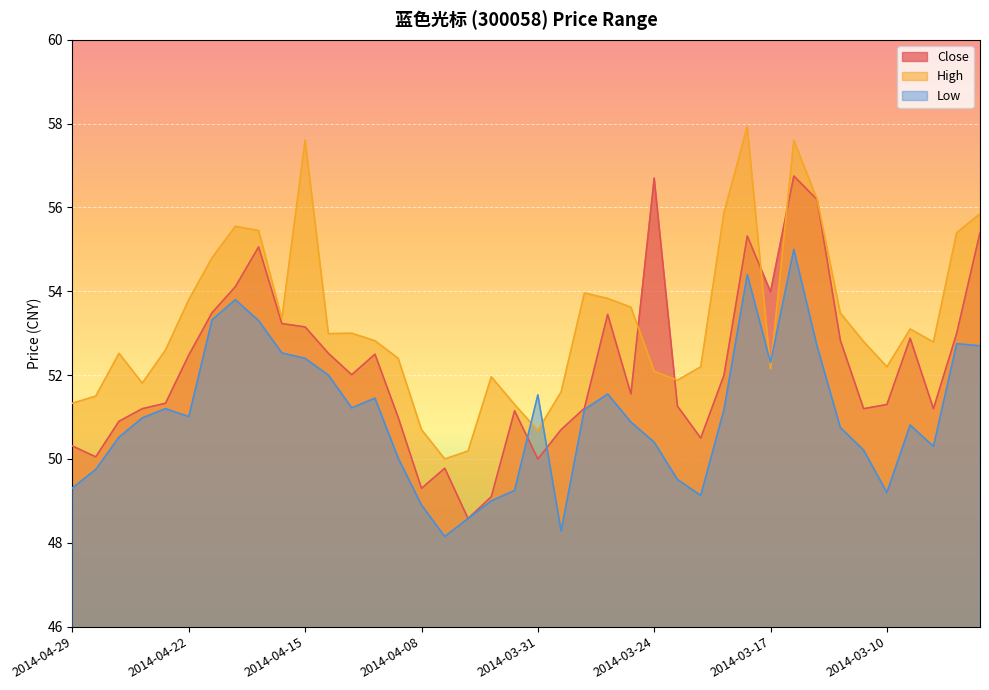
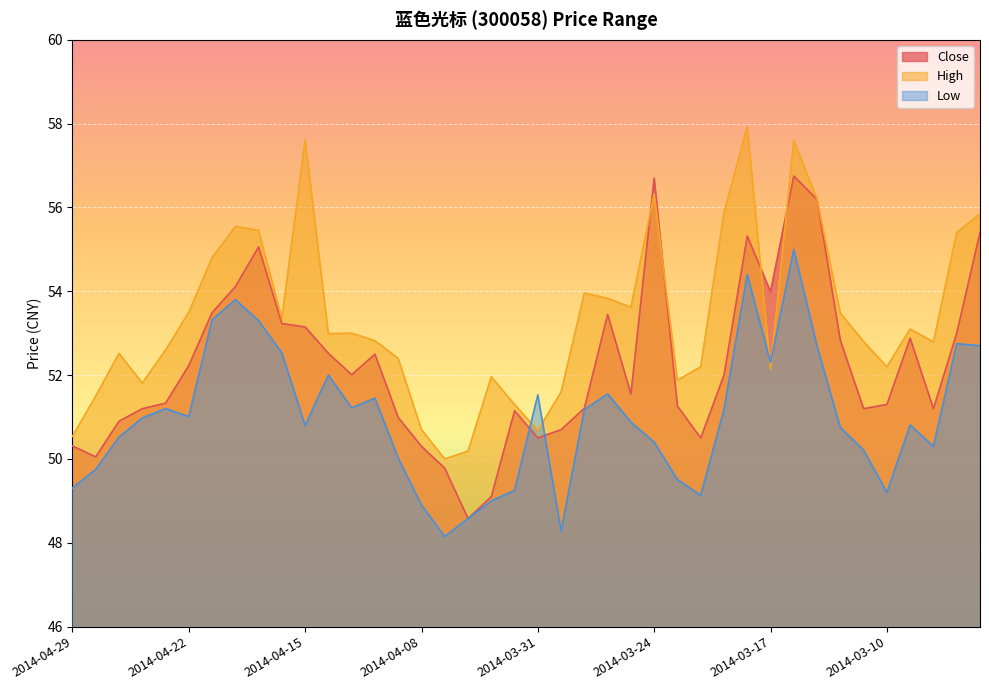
  {
    "Close": {
      "2014-04-29": 50.3,
-     "2014-04-22": 52.5,
+     "2014-04-22": 52.2,
      "2014-04-15": 53.2,
-     "2014-04-08": 49.3,
-     "2014-03-31": 50.0,
+     "2014-04-08": 50.3,
+     "2014-03-31": 50.5,
      "2014-03-24": 56.7,
      "2014-03-17": 54.0,
      "2014-03-10": 51.3
    },
    "High": {
-     "2014-04-29": 51.3,
-     "2014-04-22": 53.8,
+     "2014-04-29": 50.5,
+     "2014-04-22": 53.5,
      "2014-04-15": 57.6,
      "2014-04-08": 50.7,
      "2014-03-31": 50.7,
-     "2014-03-24": 52.1,
+     "2014-03-24": 56.3,
      "2014-03-17": 52.2,
      "2014-03-10": 52.2
    },
    "Low": {
      "2014-04-29": 49.3,
      "2014-04-22": 51.0,
-     "2014-04-15": 52.4,
+     "2014-04-15": 50.8,
      "2014-04-08": 48.9,
      "2014-03-31": 51.5,
      "2014-03-24": 50.4,
      "2014-03-17": 52.3,
      "2014-03-10": 49.2
    }
  }
